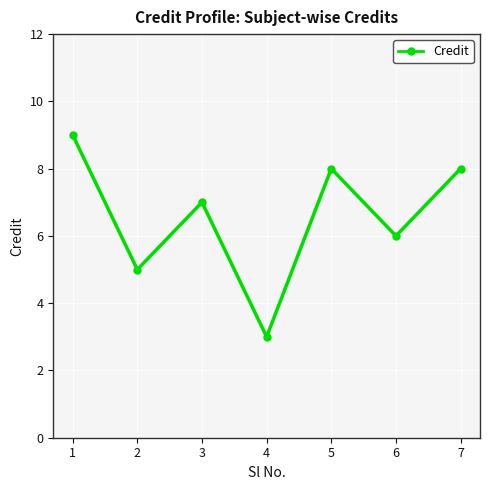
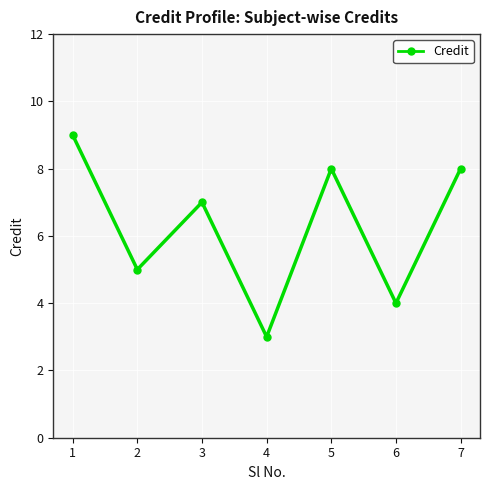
  {
    "1": 9,
    "2": 5,
    "3": 7,
    "4": 3,
    "5": 8,
-   "6": 6,
+   "6": 4,
    "7": 8
  }
